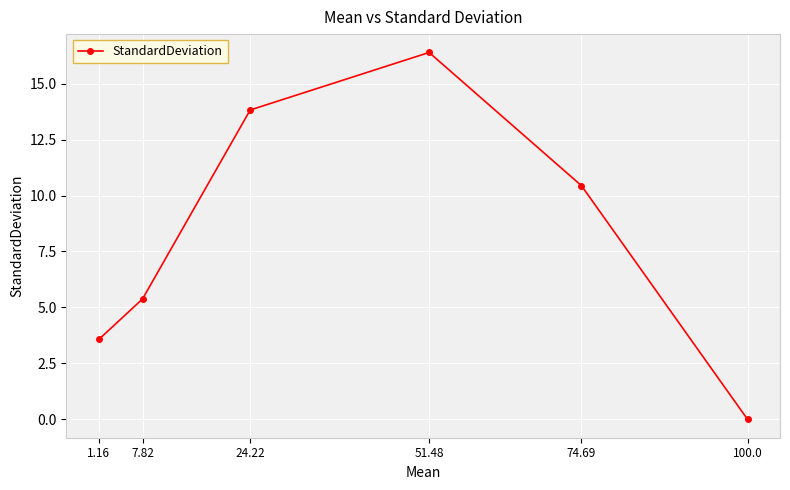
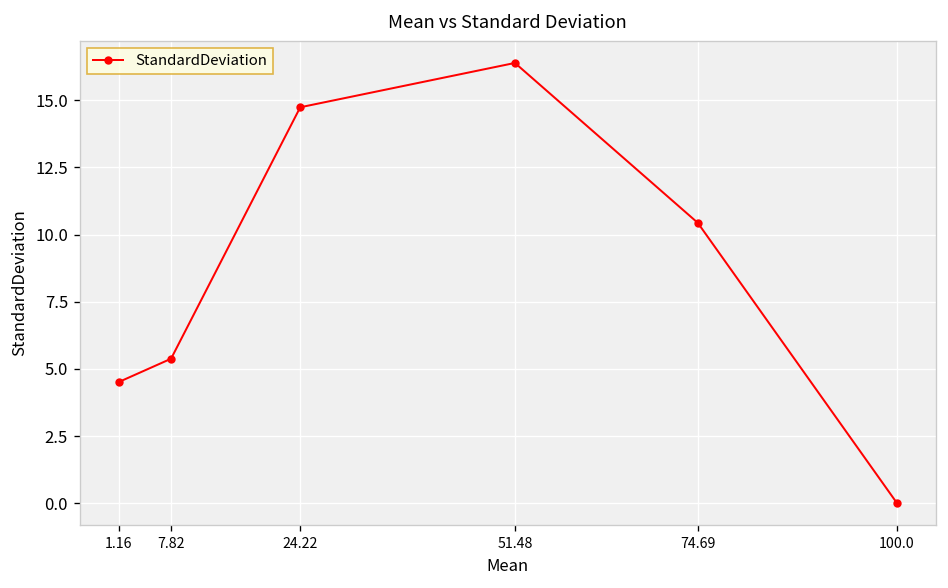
  {
-   "1.16": 3.6,
+   "1.16": 4.5,
    "7.82": 5.4,
-   "24.22": 13.8,
+   "24.22": 14.7,
    "51.48": 16.4,
    "74.69": 10.4,
    "100.0": 0.0
  }
